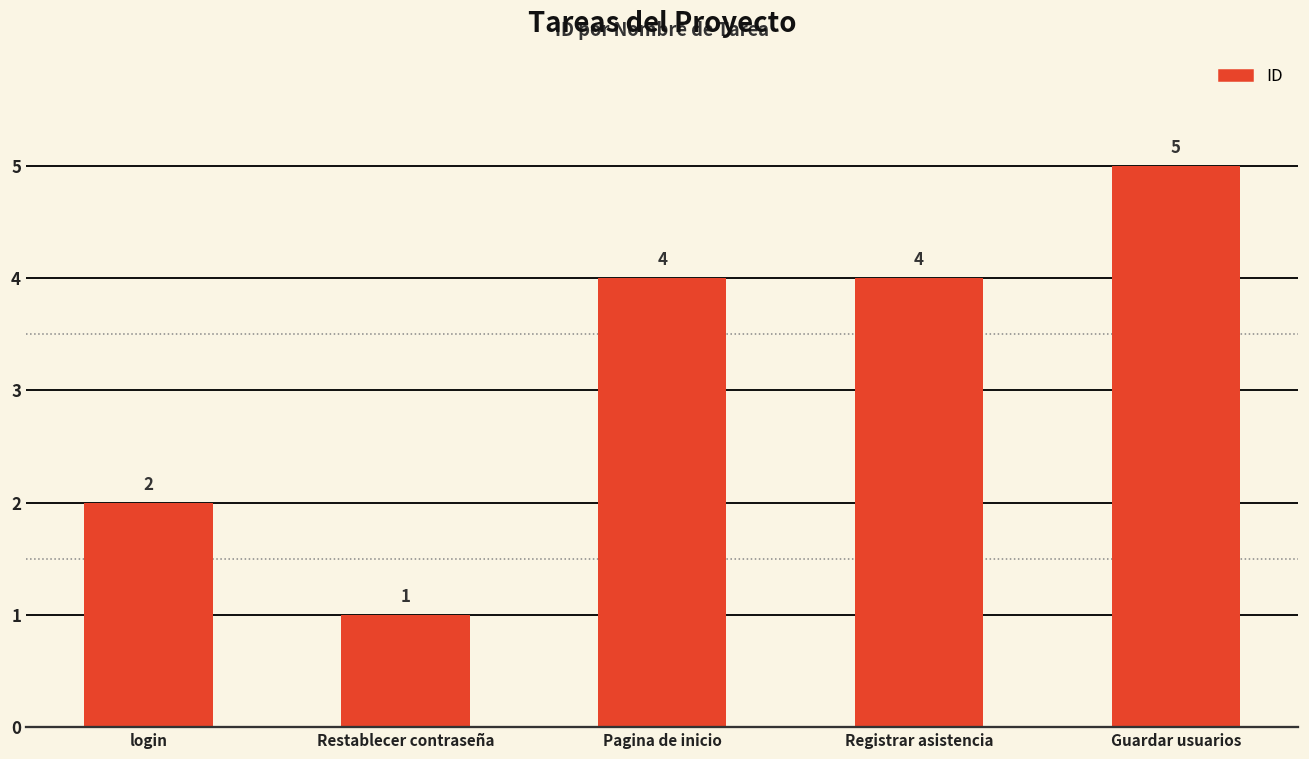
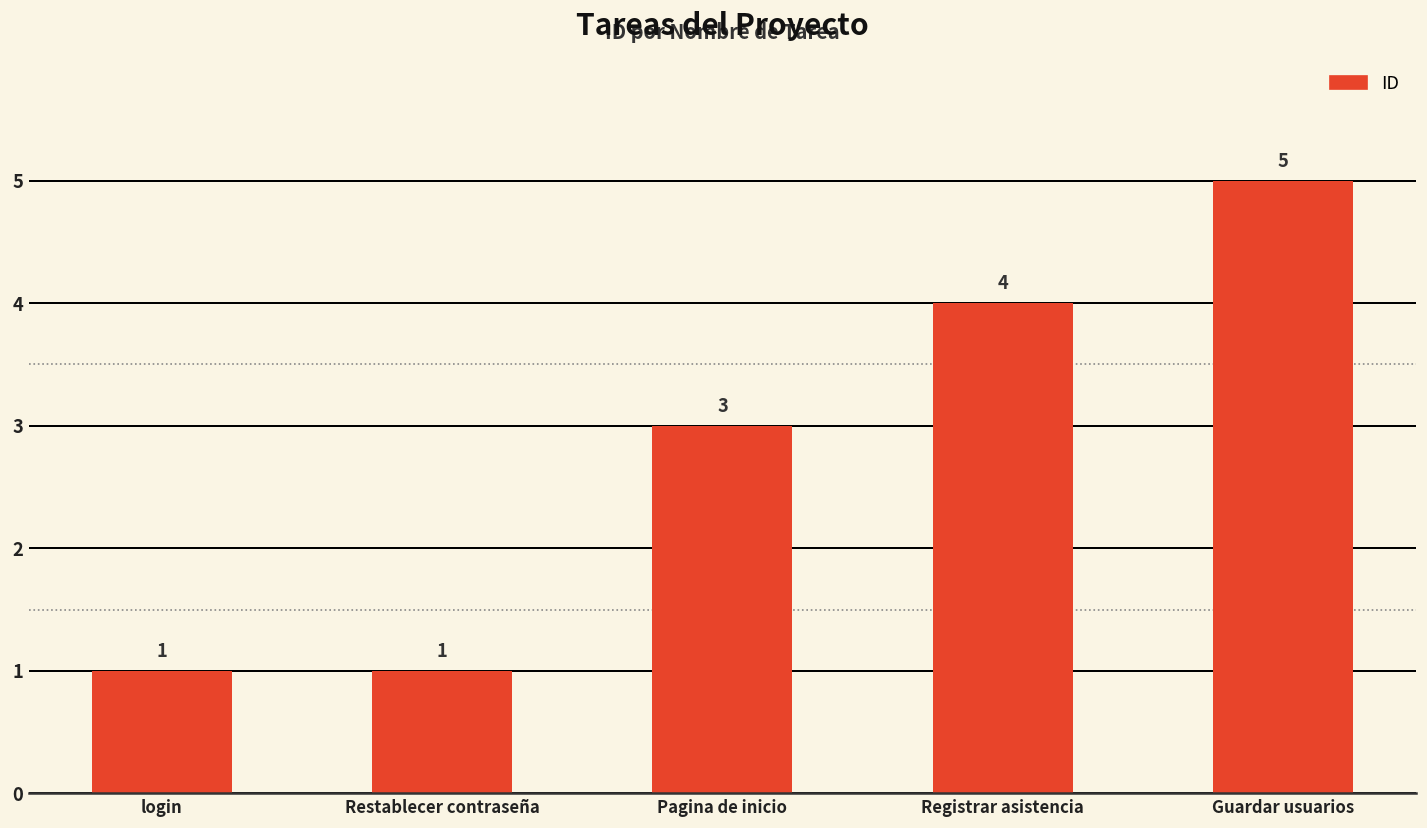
  {
-   "login": 2,
+   "login": 1,
    "Restablecer contraseña": 1,
-   "Pagina de inicio": 4,
+   "Pagina de inicio": 3,
    "Registrar asistencia": 4,
    "Guardar usuarios": 5
  }
